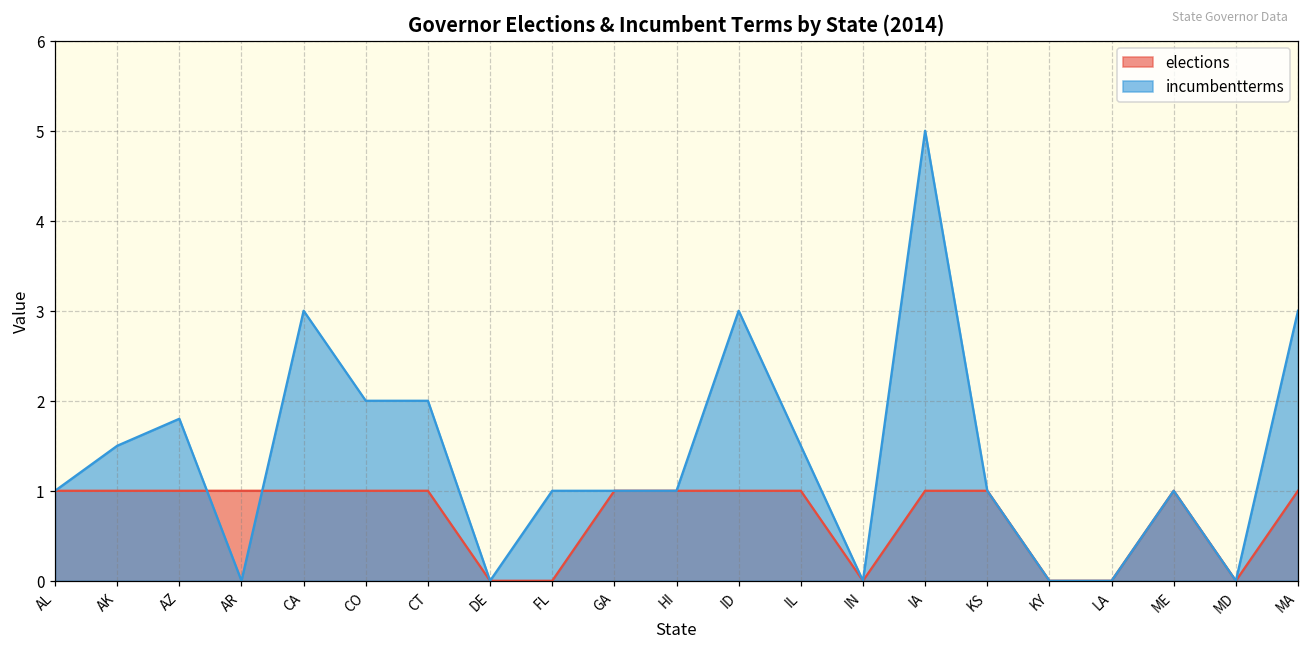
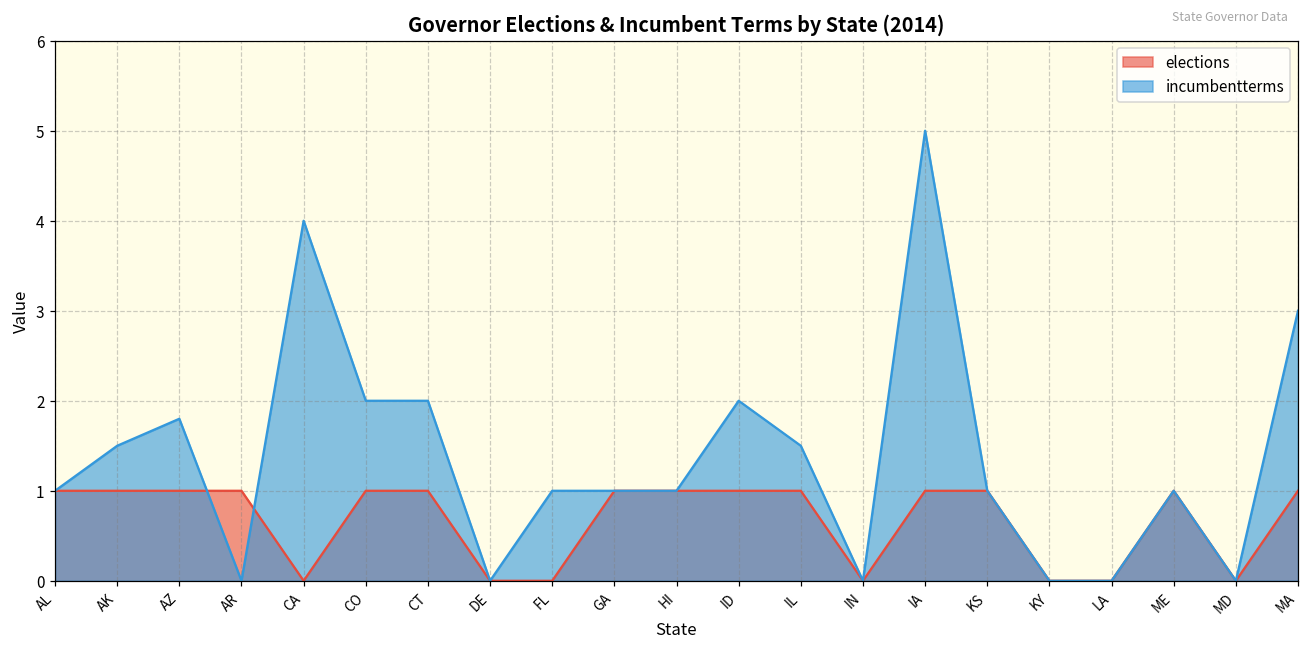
  {
    "elections": {
      "AK": 1,
      "AZ": 1,
      "AR": 1,
-     "CA": 1,
+     "CA": 0,
      "CO": 1,
      "CT": 1,
      "FL": 0,
      "ID": 1,
      "IL": 1,
      "IA": 1,
      "MA": 1
    },
    "incumbentterms": {
      "AK": 1.5,
      "AZ": 1.8,
      "AR": 0,
-     "CA": 3,
+     "CA": 4,
      "CO": 2,
      "CT": 2,
      "FL": 1,
-     "ID": 3,
+     "ID": 2,
      "IL": 1.5,
      "IA": 5,
      "MA": 3
    }
  }
